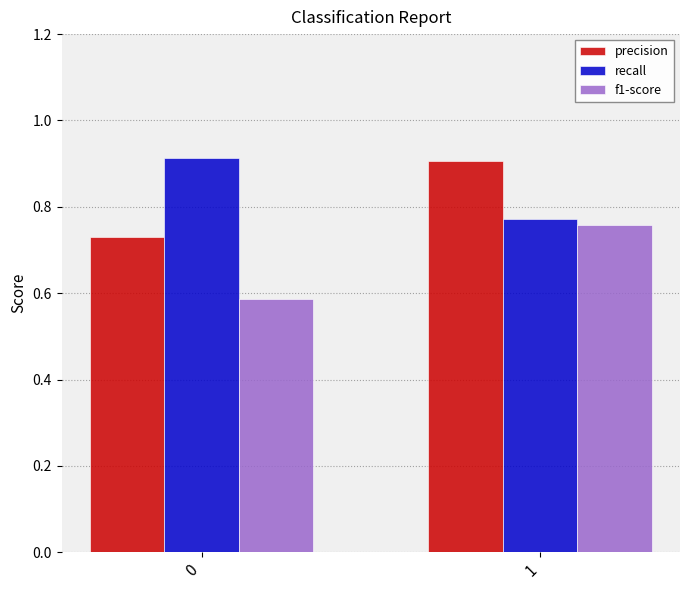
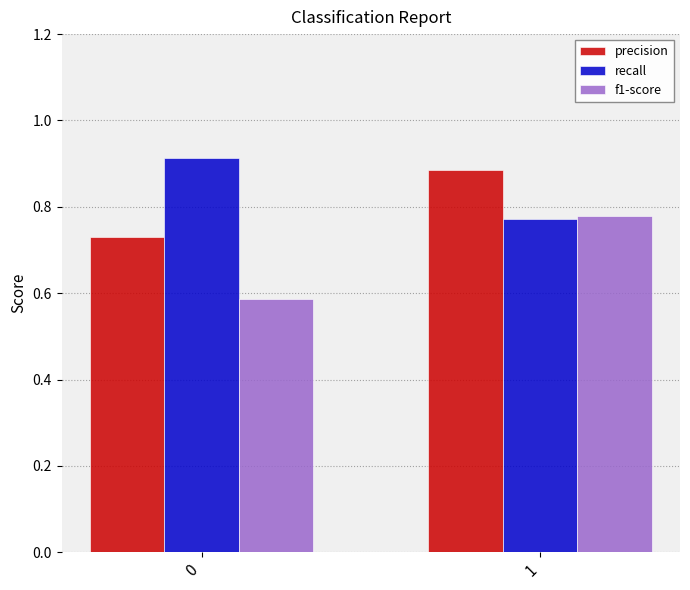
  {
    "precision": {
      "0": 0.73,
-     "1": 0.91
+     "1": 0.88
    },
    "recall": {
      "0": 0.91,
      "1": 0.77
    },
    "f1-score": {
      "0": 0.59,
-     "1": 0.76
+     "1": 0.78
    }
  }
